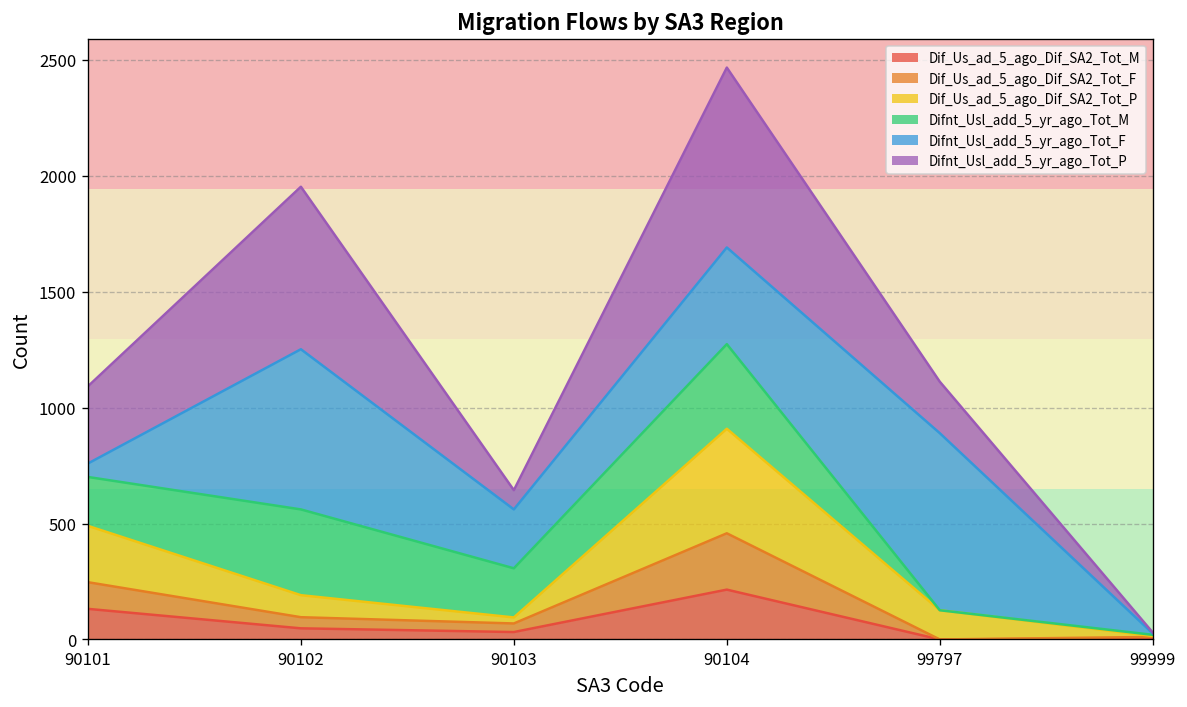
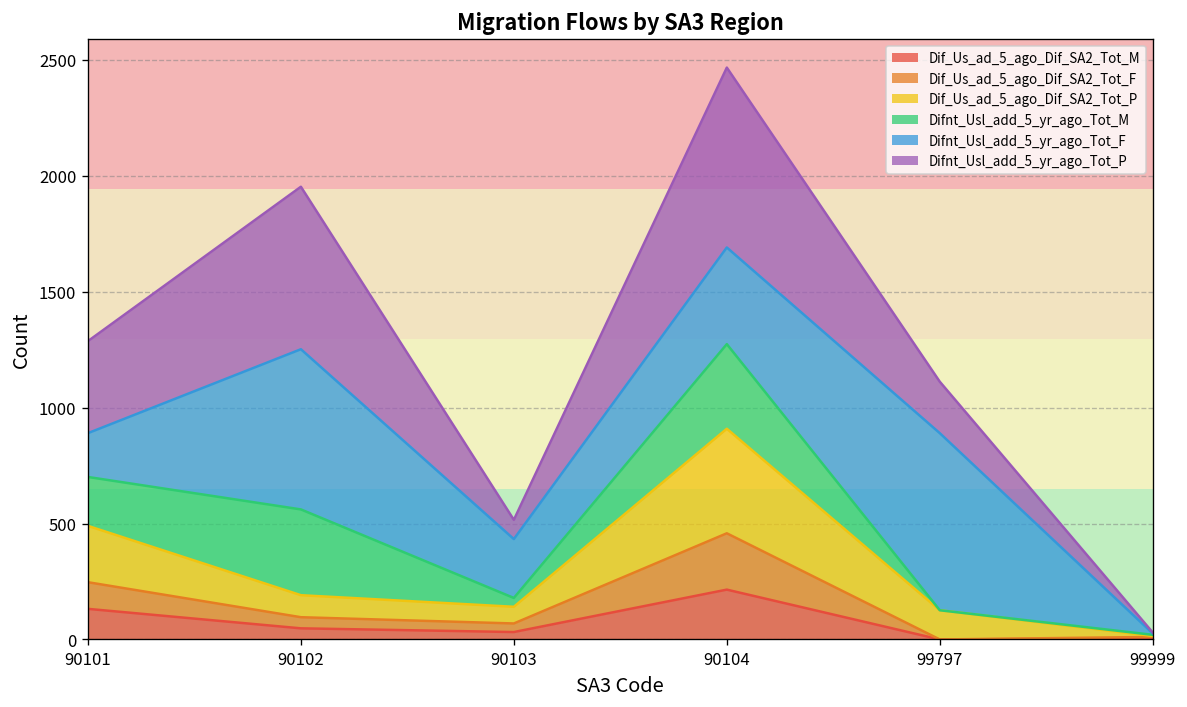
  {
    "Dif_Us_ad_5_ago_Dif_SA2_Tot_P": {
      "90101": 240,
      "90102": 100,
-     "90103": 30,
+     "90103": 70,
      "90104": 450
    },
    "Difnt_Usl_add_5_yr_ago_Tot_M": {
      "90101": 210,
      "90102": 370,
-     "90103": 210,
+     "90103": 40,
      "90104": 370
    },
    "Difnt_Usl_add_5_yr_ago_Tot_F": {
-     "90101": 60,
+     "90101": 190,
      "90102": 690,
      "90103": 250,
      "90104": 420,
      "99797": 760
    },
    "Difnt_Usl_add_5_yr_ago_Tot_P": {
-     "90101": 330,
+     "90101": 400,
      "90102": 700,
      "90103": 80,
      "90104": 780,
      "99797": 220
    }
  }
